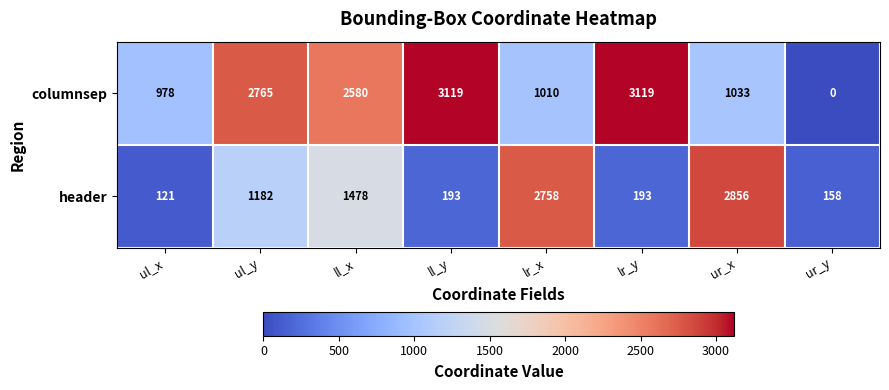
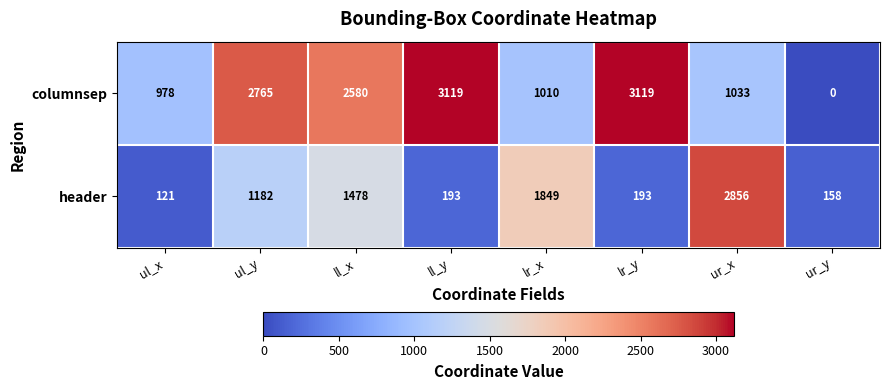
  {
    "columnsep": {
      "ul_x": 978,
      "ul_y": 2765,
      "ll_x": 2580,
      "ll_y": 3119,
      "lr_x": 1010,
      "lr_y": 3119,
      "ur_x": 1033,
      "ur_y": 0
    },
    "header": {
      "ul_x": 121,
      "ul_y": 1182,
      "ll_x": 1478,
      "ll_y": 193,
-     "lr_x": 2758,
+     "lr_x": 1849,
      "lr_y": 193,
      "ur_x": 2856,
      "ur_y": 158
    }
  }
